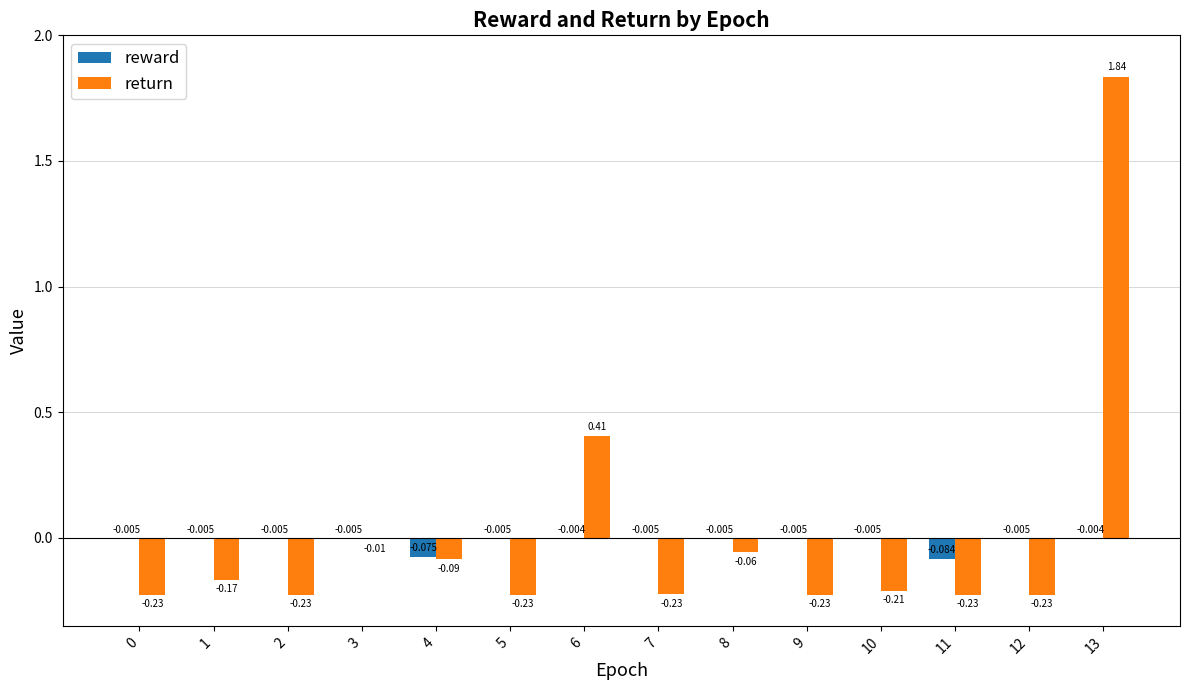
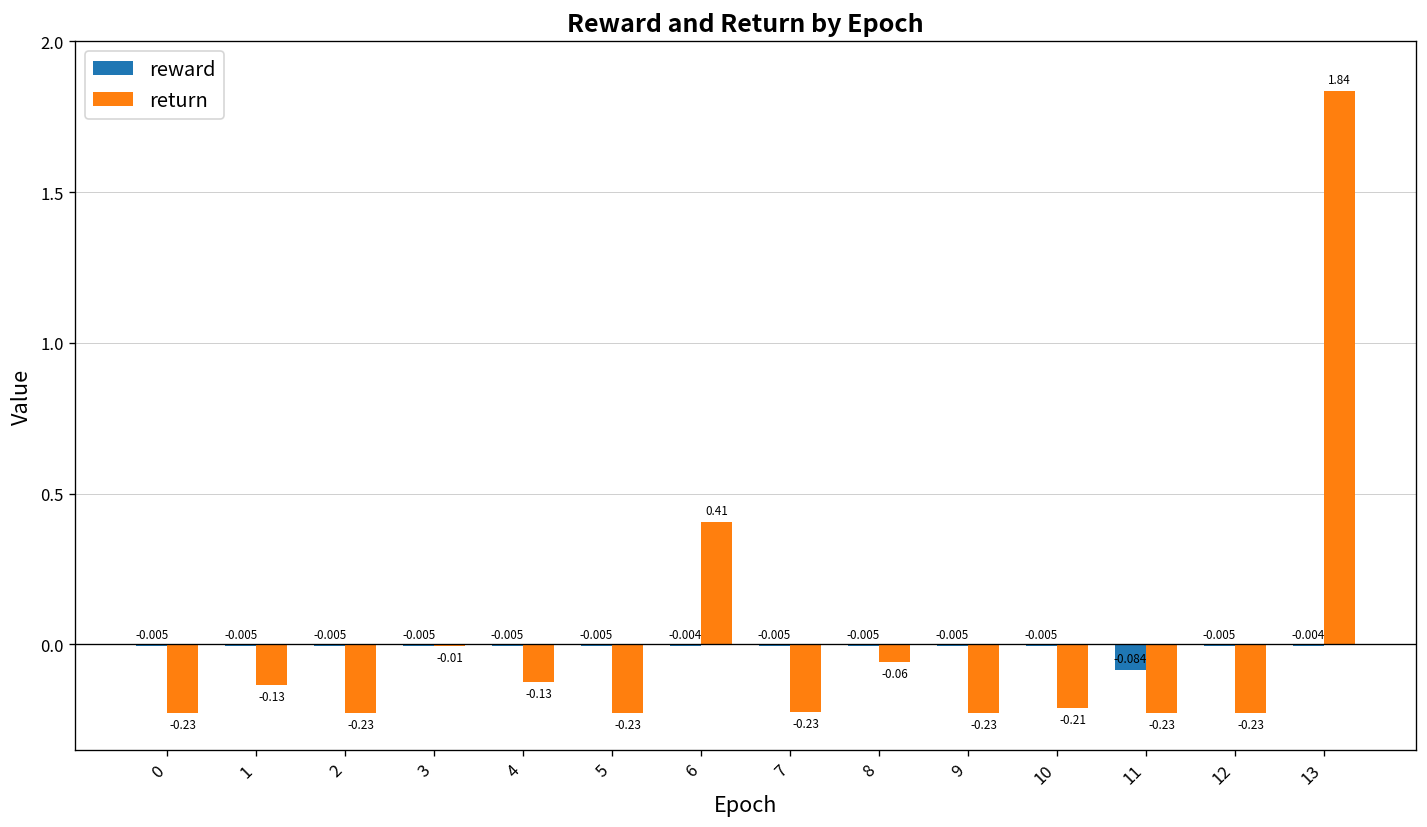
  {
    "reward": {
      "0": -0.005,
      "1": -0.005,
      "2": -0.005,
      "3": -0.005,
-     "4": -0.075,
+     "4": -0.005,
      "5": -0.005,
      "6": -0.004,
      "7": -0.005,
      "8": -0.005,
      "9": -0.005,
      "10": -0.005,
      "11": -0.084,
      "12": -0.005,
      "13": -0.004
    },
    "return": {
      "0": -0.23,
-     "1": -0.17,
+     "1": -0.13,
      "2": -0.23,
      "3": -0.01,
-     "4": -0.09,
+     "4": -0.13,
      "5": -0.23,
      "6": 0.41,
      "7": -0.23,
      "8": -0.06,
      "9": -0.23,
      "10": -0.21,
      "11": -0.23,
      "12": -0.23,
      "13": 1.84
    }
  }
